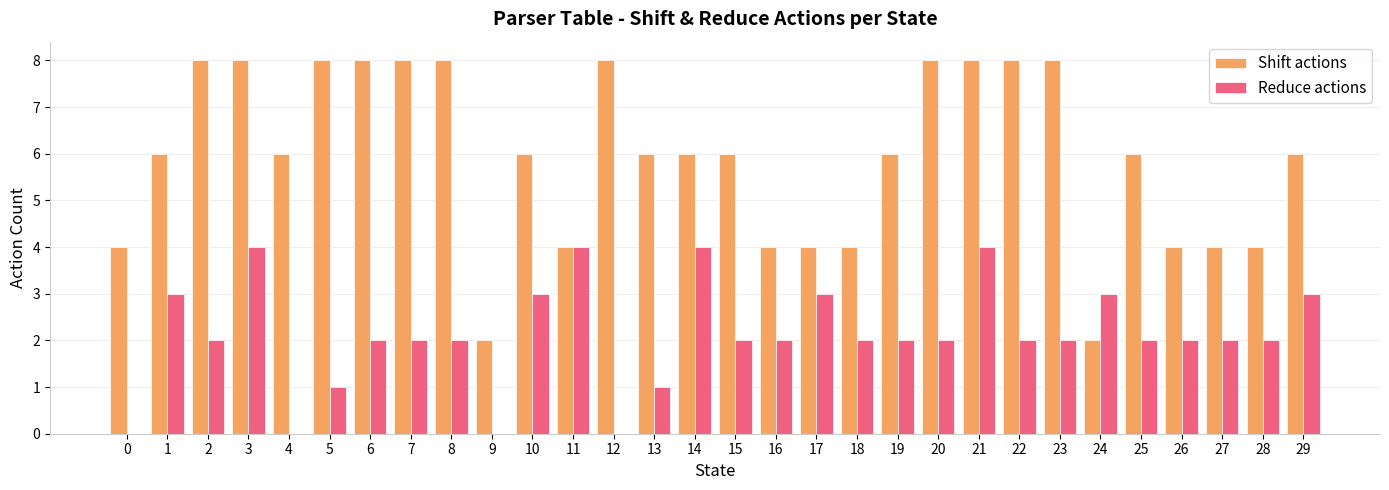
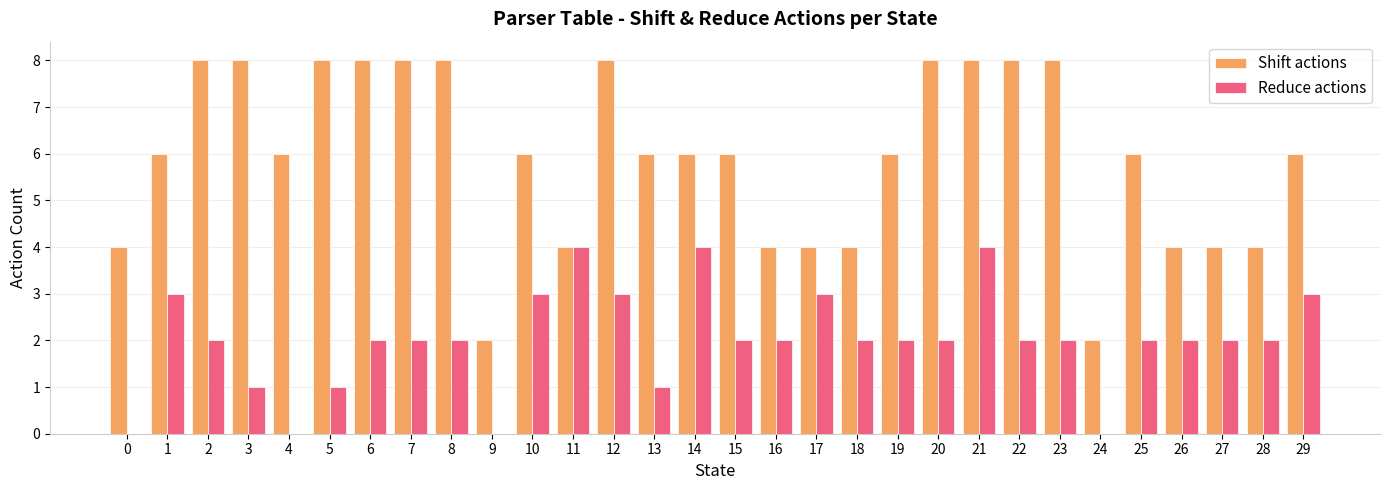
  {
    "Shift actions": {
      "0": 4,
      "1": 6,
      "2": 8,
      "3": 8,
      "4": 6,
      "5": 8,
      "6": 8,
      "7": 8,
      "8": 8,
      "9": 2,
      "10": 6,
      "11": 4,
      "12": 8,
      "13": 6,
      "14": 6,
      "15": 6,
      "16": 4,
      "17": 4,
      "18": 4,
      "19": 6,
      "20": 8,
      "21": 8,
      "22": 8,
      "23": 8,
      "24": 2,
      "25": 6,
      "26": 4,
      "27": 4,
      "28": 4,
      "29": 6
    },
    "Reduce actions": {
      "0": 0,
      "1": 3,
      "2": 2,
-     "3": 4,
+     "3": 1,
      "4": 0,
      "5": 1,
      "6": 2,
      "7": 2,
      "8": 2,
      "9": 0,
      "10": 3,
      "11": 4,
-     "12": 0,
+     "12": 3,
      "13": 1,
      "14": 4,
      "15": 2,
      "16": 2,
      "17": 3,
      "18": 2,
      "19": 2,
      "20": 2,
      "21": 4,
      "22": 2,
      "23": 2,
-     "24": 3,
+     "24": 0,
      "25": 2,
      "26": 2,
      "27": 2,
      "28": 2,
      "29": 3
    }
  }
